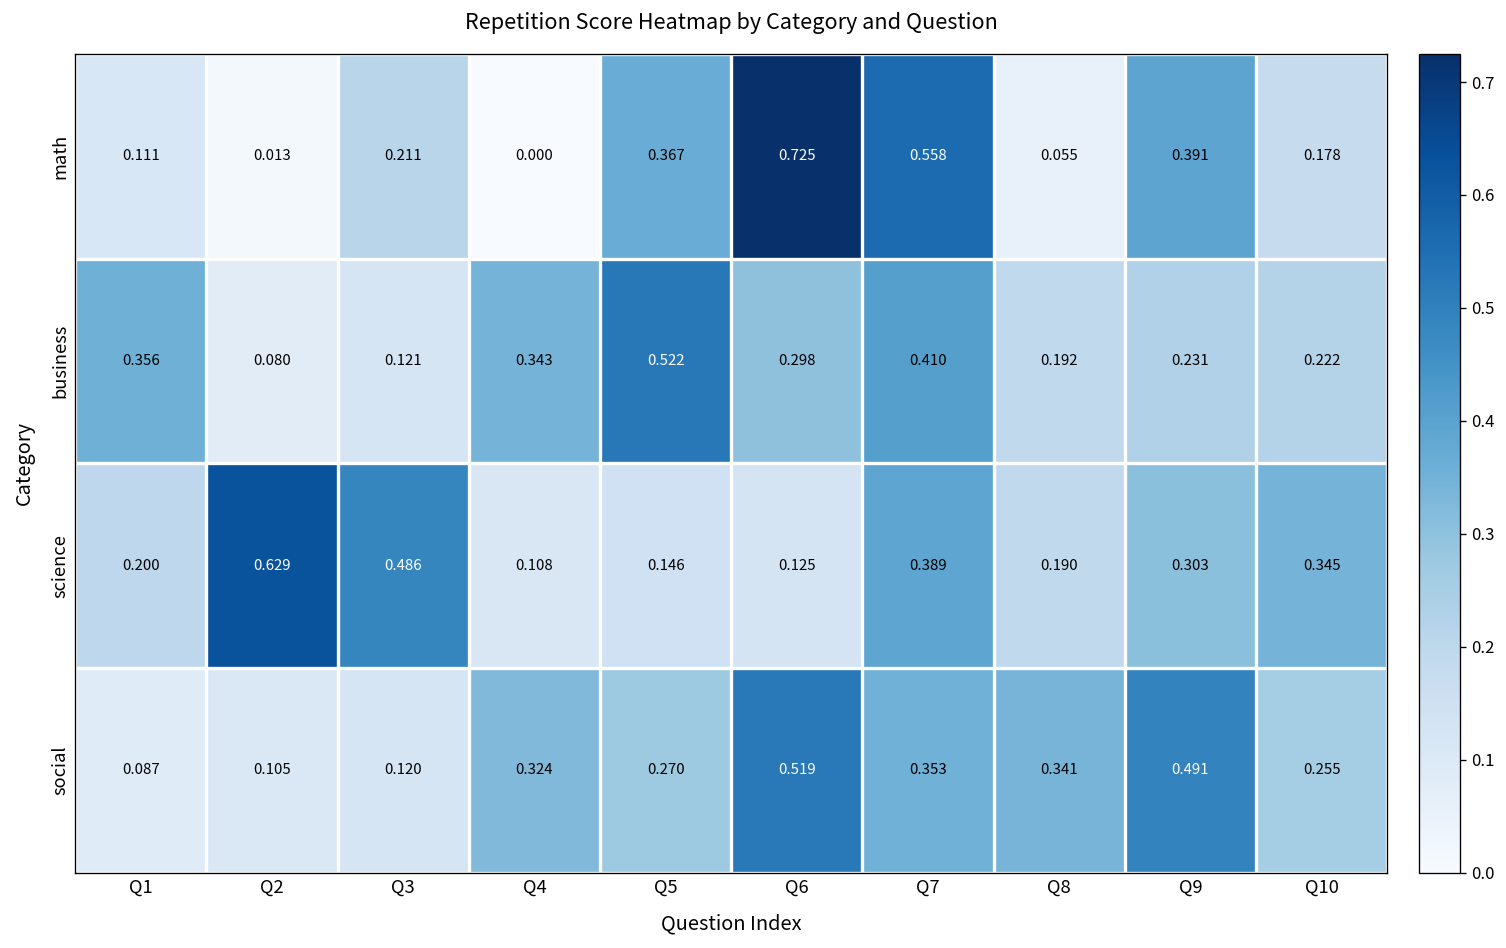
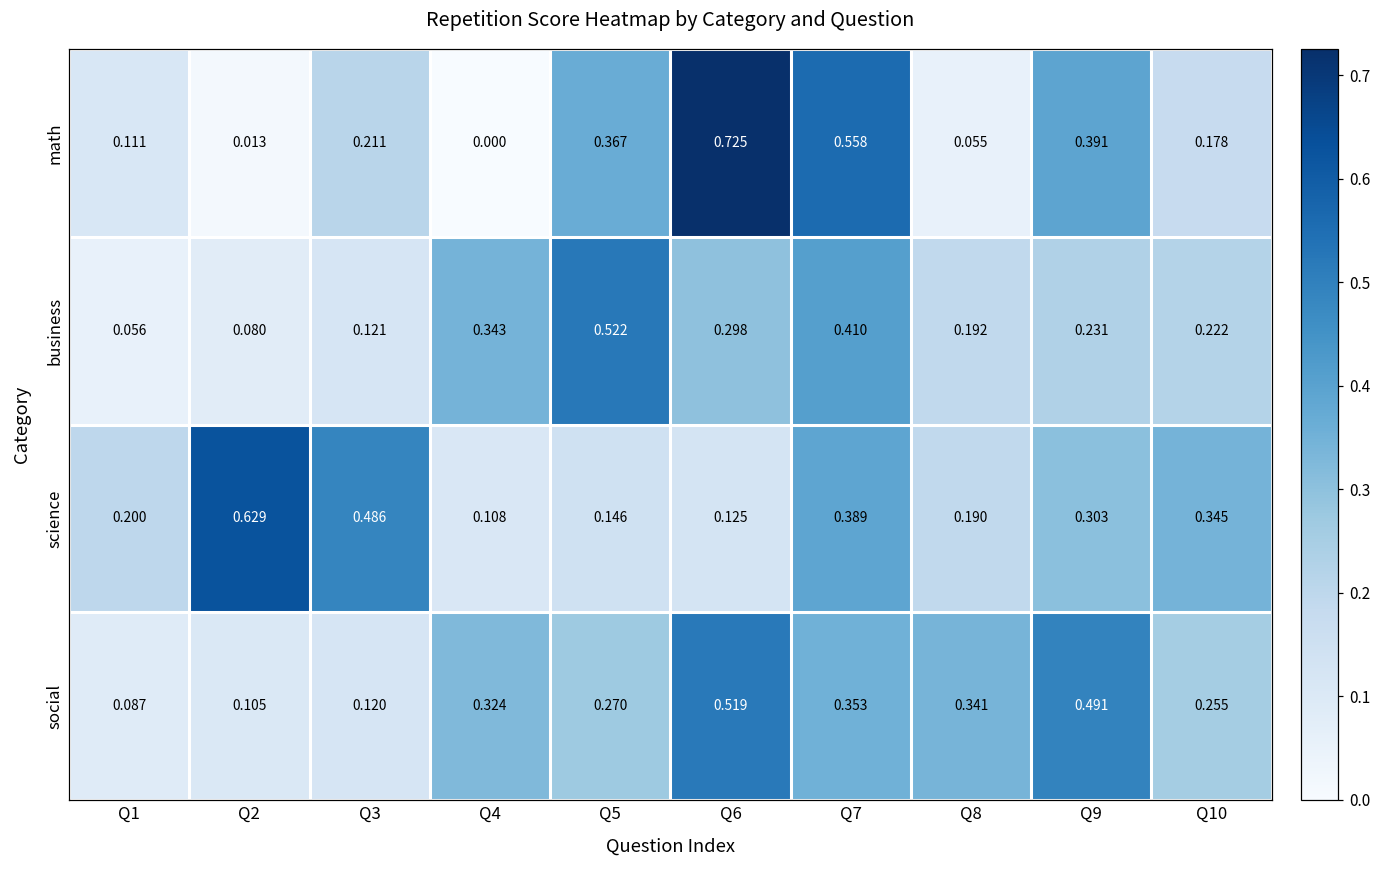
  {
    "math": {
      "Q1": 0.111,
      "Q2": 0.013,
      "Q3": 0.211,
      "Q4": 0.000,
      "Q5": 0.367,
      "Q6": 0.725,
      "Q7": 0.558,
      "Q8": 0.055,
      "Q9": 0.391,
      "Q10": 0.178
    },
    "business": {
-     "Q1": 0.356,
+     "Q1": 0.056,
      "Q2": 0.080,
      "Q3": 0.121,
      "Q4": 0.343,
      "Q5": 0.522,
      "Q6": 0.298,
      "Q7": 0.410,
      "Q8": 0.192,
      "Q9": 0.231,
      "Q10": 0.222
    },
    "science": {
      "Q1": 0.200,
      "Q2": 0.629,
      "Q3": 0.486,
      "Q4": 0.108,
      "Q5": 0.146,
      "Q6": 0.125,
      "Q7": 0.389,
      "Q8": 0.190,
      "Q9": 0.303,
      "Q10": 0.345
    },
    "social": {
      "Q1": 0.087,
      "Q2": 0.105,
      "Q3": 0.120,
      "Q4": 0.324,
      "Q5": 0.270,
      "Q6": 0.519,
      "Q7": 0.353,
      "Q8": 0.341,
      "Q9": 0.491,
      "Q10": 0.255
    }
  }
